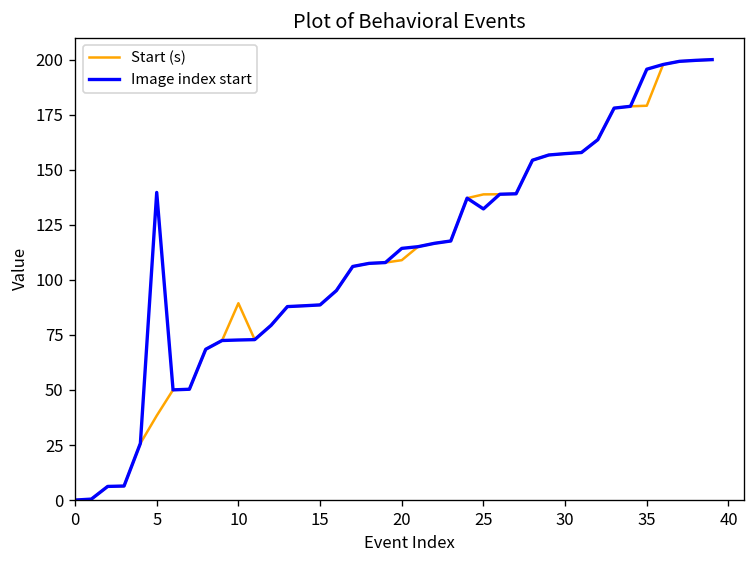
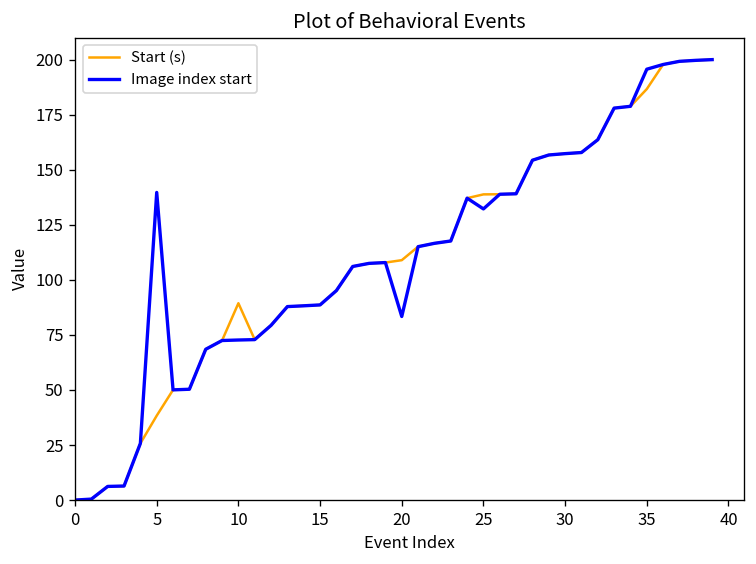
  {
    "Start (s)": {
      "5": 38,
      "10": 89,
      "20": 109,
      "25": 139,
-     "35": 179
+     "35": 187
    },
    "Image index start": {
      "5": 140,
      "10": 73,
-     "20": 114,
+     "20": 83,
      "25": 132,
      "35": 196
    }
  }
